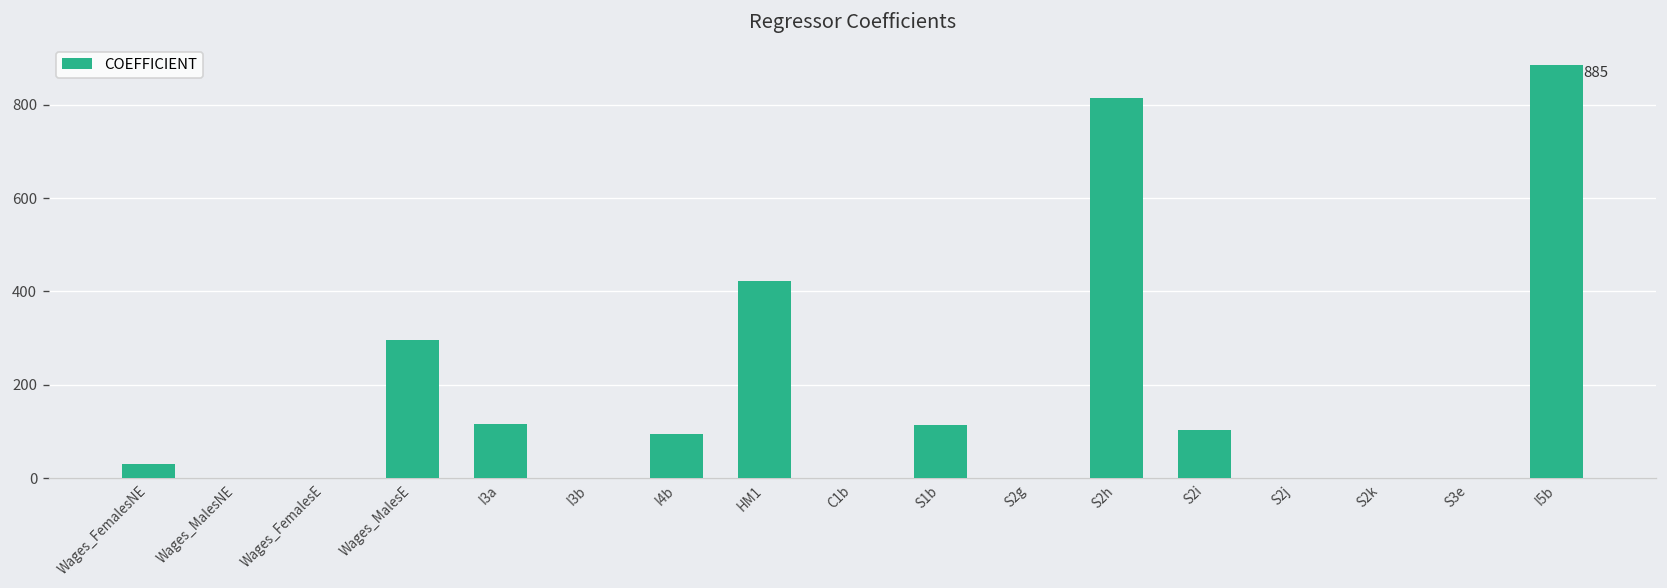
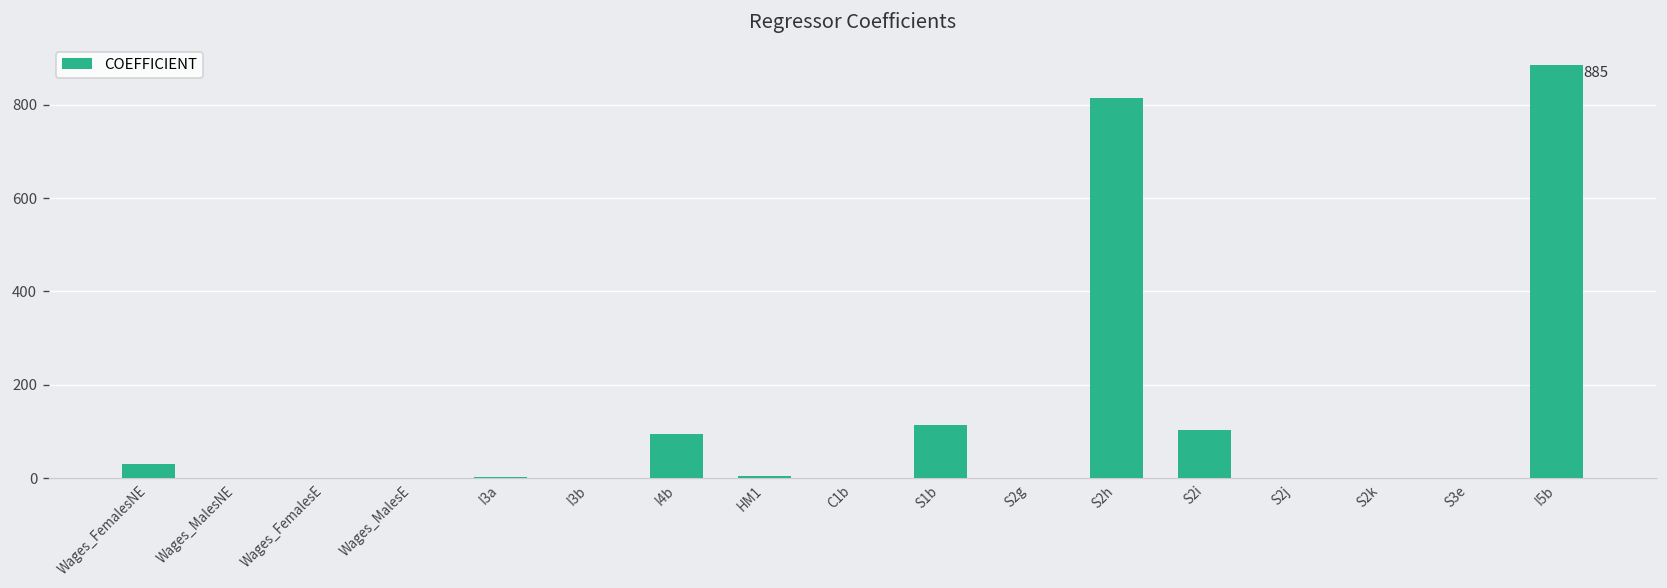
  {
    "Wages_FemalesNE": 30,
-   "Wages_MalesE": 300,
-   "I3a": 120,
+   "Wages_MalesE": 0,
+   "I3a": 0,
    "I4b": 100,
-   "HM1": 420,
+   "HM1": 0,
    "S1b": 110,
    "S2h": 820,
    "S2i": 100
  }
